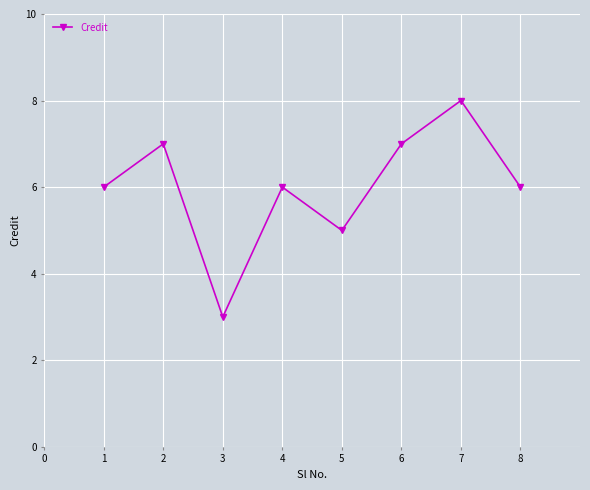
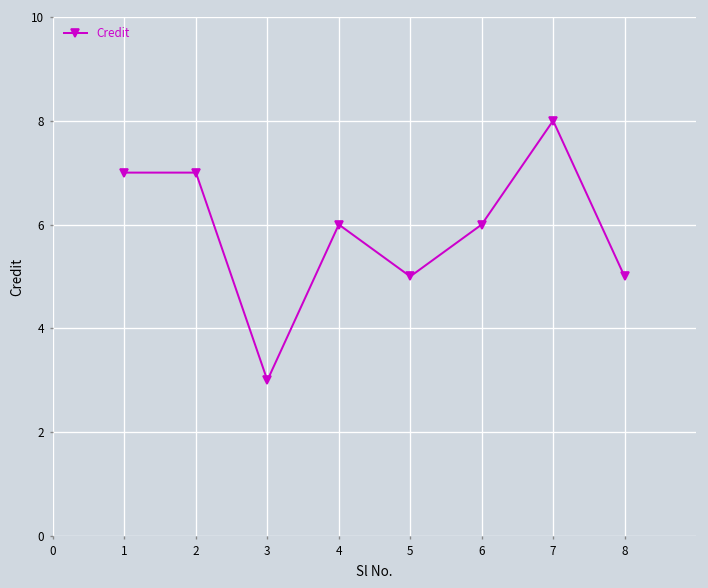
  {
-   "1": 6,
+   "1": 7,
    "2": 7,
    "3": 3,
    "4": 6,
    "5": 5,
-   "6": 7,
+   "6": 6,
    "7": 8,
-   "8": 6
+   "8": 5
  }
